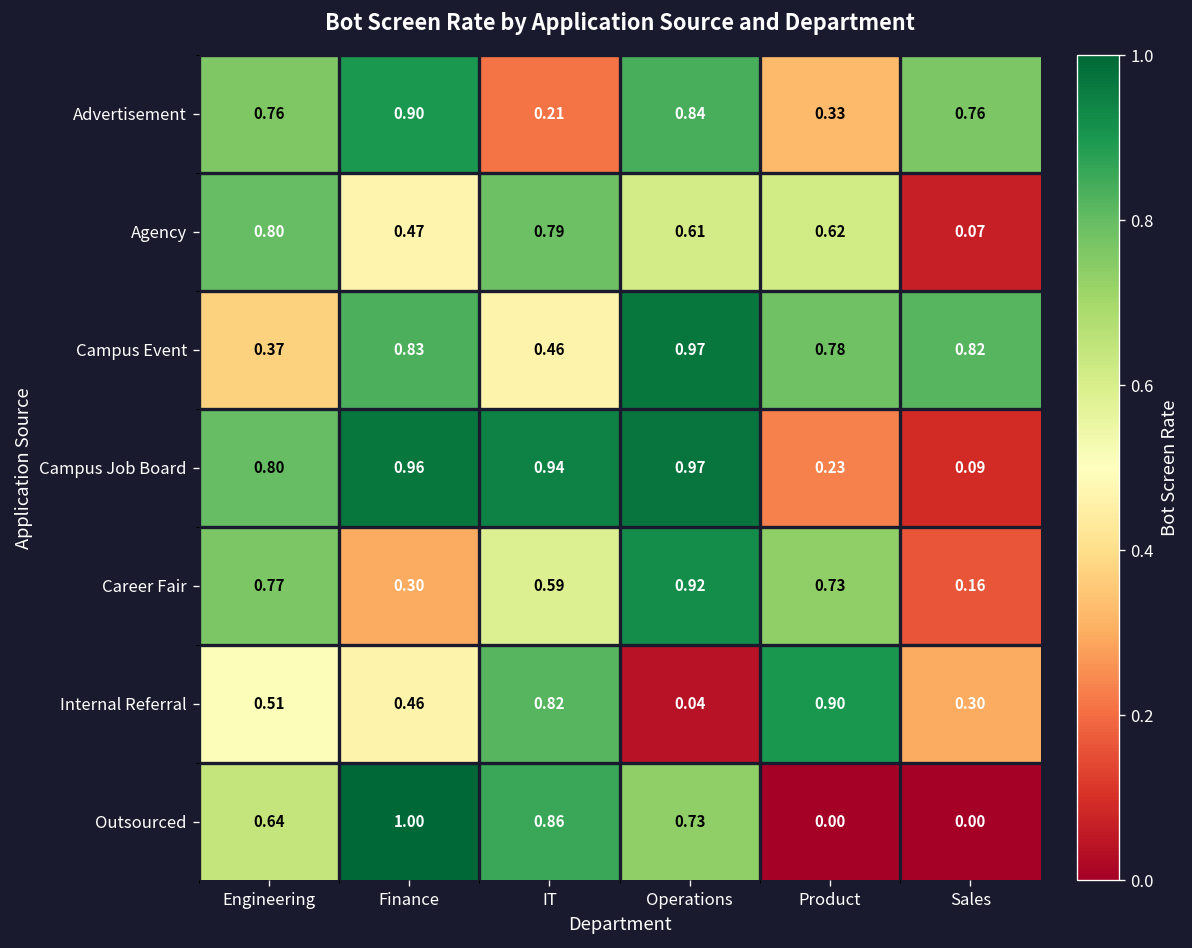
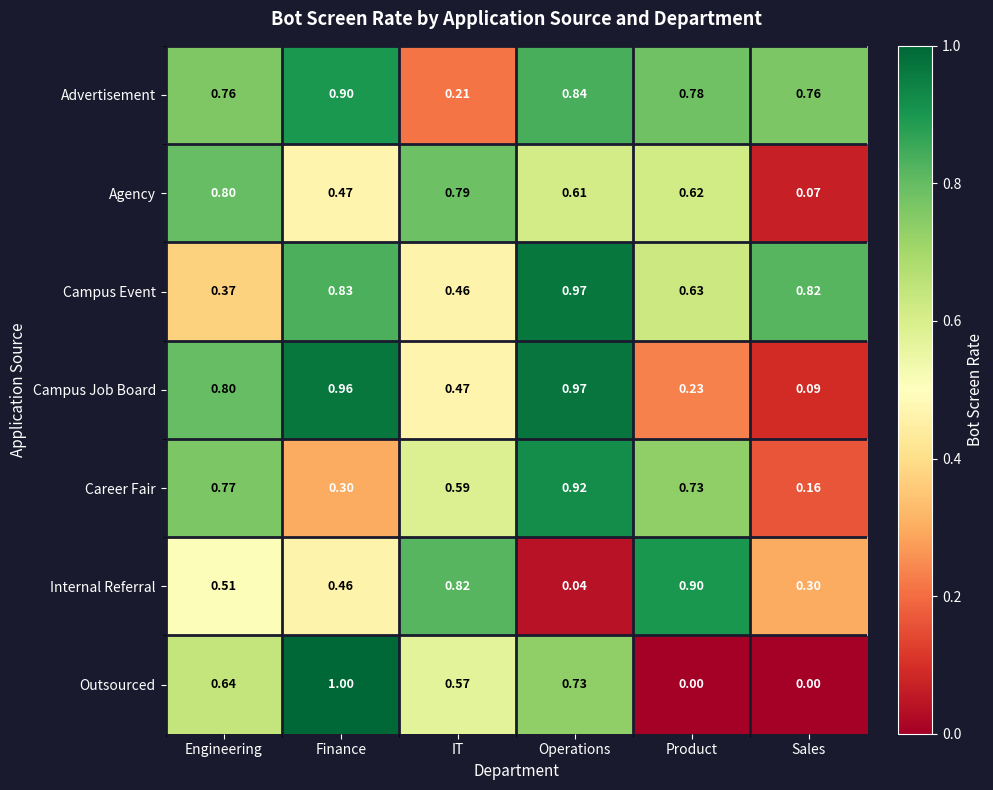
  {
    "Advertisement": {
      "Engineering": 0.76,
      "Finance": 0.90,
      "IT": 0.21,
      "Operations": 0.84,
-     "Product": 0.33,
+     "Product": 0.78,
      "Sales": 0.76
    },
    "Agency": {
      "Engineering": 0.80,
      "Finance": 0.47,
      "IT": 0.79,
      "Operations": 0.61,
      "Product": 0.62,
      "Sales": 0.07
    },
    "Campus Event": {
      "Engineering": 0.37,
      "Finance": 0.83,
      "IT": 0.46,
      "Operations": 0.97,
-     "Product": 0.78,
+     "Product": 0.63,
      "Sales": 0.82
    },
    "Campus Job Board": {
      "Engineering": 0.80,
      "Finance": 0.96,
-     "IT": 0.94,
+     "IT": 0.47,
      "Operations": 0.97,
      "Product": 0.23,
      "Sales": 0.09
    },
    "Career Fair": {
      "Engineering": 0.77,
      "Finance": 0.30,
      "IT": 0.59,
      "Operations": 0.92,
      "Product": 0.73,
      "Sales": 0.16
    },
    "Internal Referral": {
      "Engineering": 0.51,
      "Finance": 0.46,
      "IT": 0.82,
      "Operations": 0.04,
      "Product": 0.90,
      "Sales": 0.30
    },
    "Outsourced": {
      "Engineering": 0.64,
      "Finance": 1.00,
-     "IT": 0.86,
+     "IT": 0.57,
      "Operations": 0.73,
      "Product": 0.00,
      "Sales": 0.00
    }
  }
